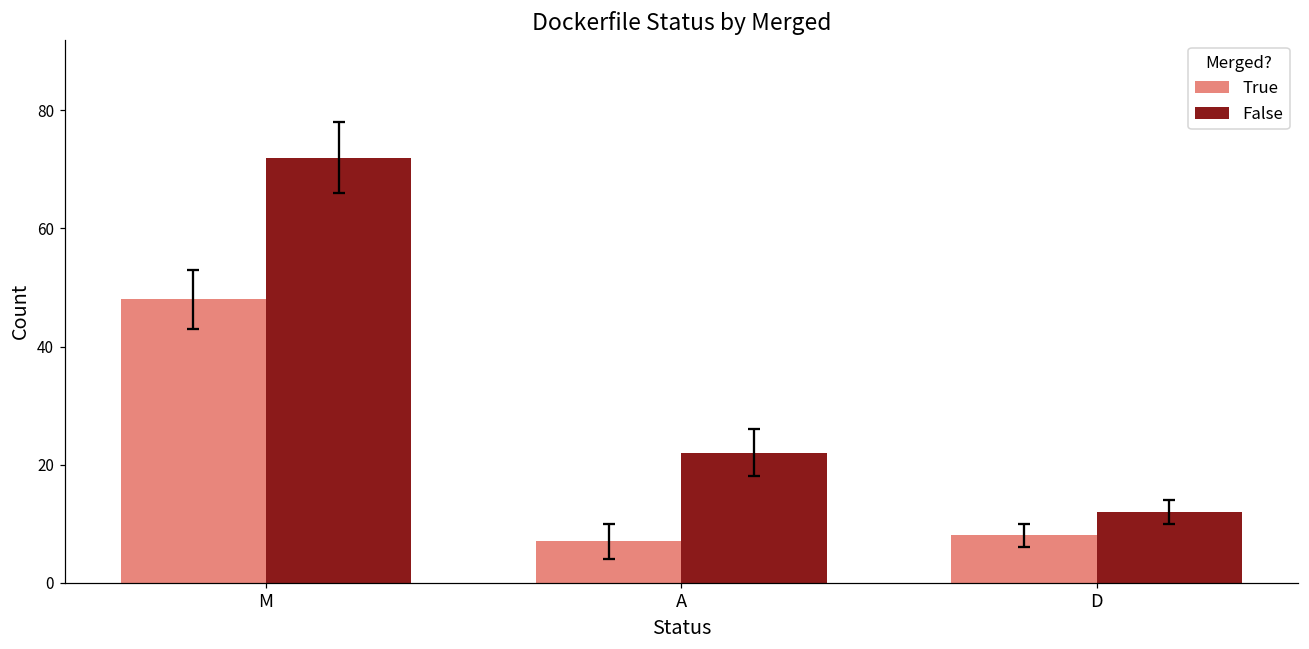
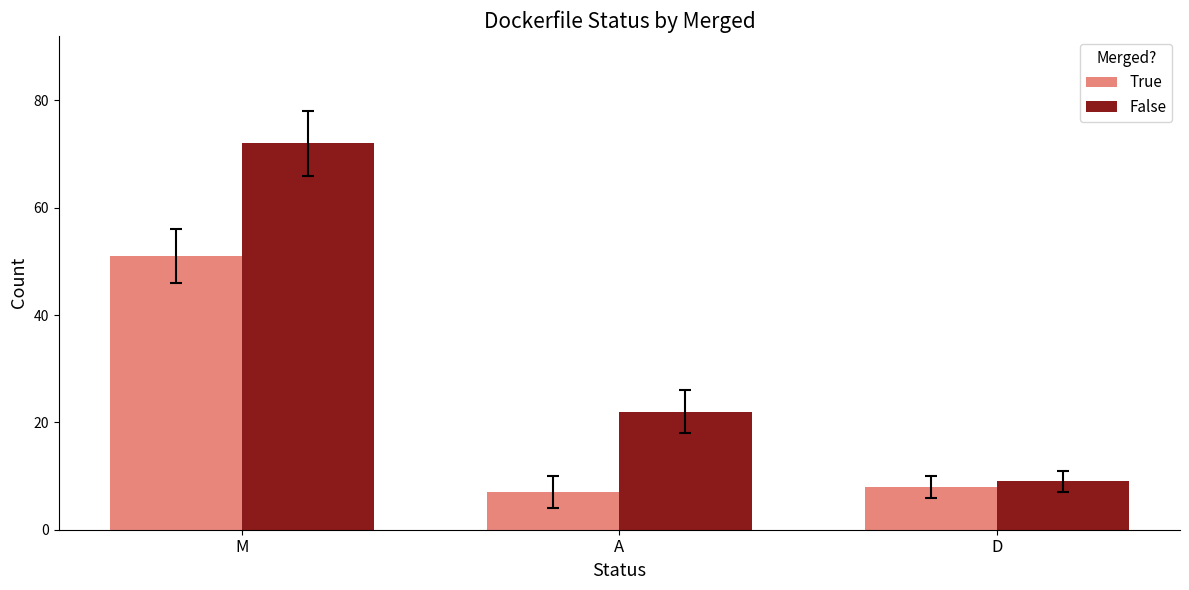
  {
    "True": {
-     "M": 48,
+     "M": 51,
      "A": 7,
      "D": 8
    },
    "False": {
      "M": 72,
      "A": 22,
-     "D": 12
+     "D": 9
    }
  }
